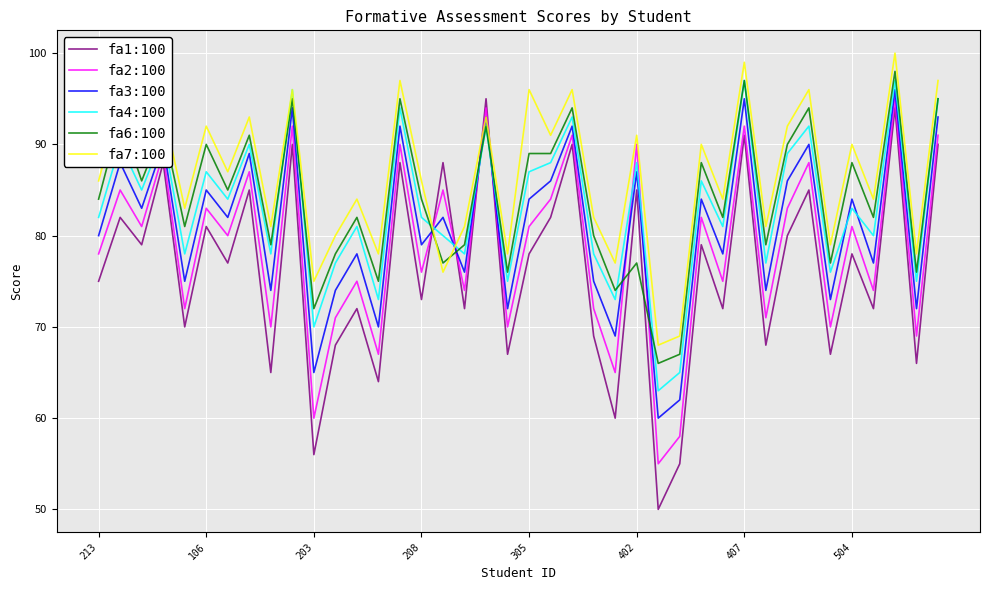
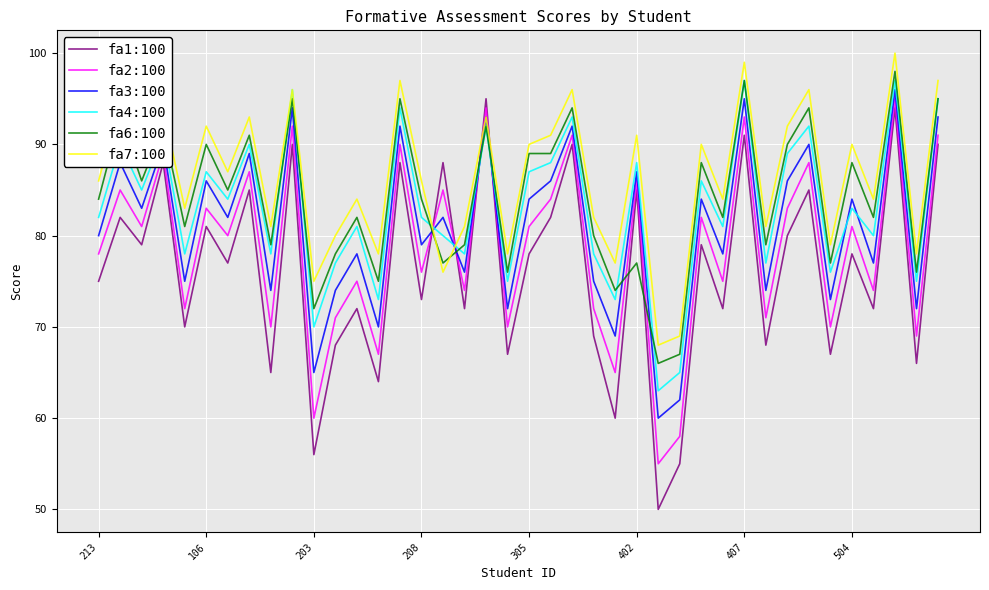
  {
    "fa1:100": {
      "213": 75,
      "106": 81,
      "203": 56,
      "208": 73,
      "305": 78,
      "402": 85,
      "407": 91,
      "504": 78
    },
    "fa2:100": {
      "213": 78,
      "106": 83,
      "203": 60,
      "208": 76,
      "305": 81,
-     "402": 90,
-     "407": 92,
+     "402": 86,
+     "407": 93,
      "504": 81
    },
    "fa3:100": {
      "213": 80,
-     "106": 85,
+     "106": 86,
      "203": 65,
      "208": 79,
      "305": 84,
      "402": 87,
      "407": 95,
      "504": 84
    },
    "fa4:100": {
      "213": 82,
      "106": 87,
      "203": 70,
      "208": 82,
      "305": 87,
      "402": 88,
      "504": 83
    },
    "fa6:100": {
      "213": 84,
      "106": 90,
      "203": 72,
      "208": 84,
      "305": 89,
      "402": 77,
      "504": 88
    },
    "fa7:100": {
      "213": 86,
      "106": 92,
      "203": 75,
      "208": 86,
-     "305": 96,
+     "305": 90,
      "402": 91,
      "407": 99,
      "504": 90
    }
  }
